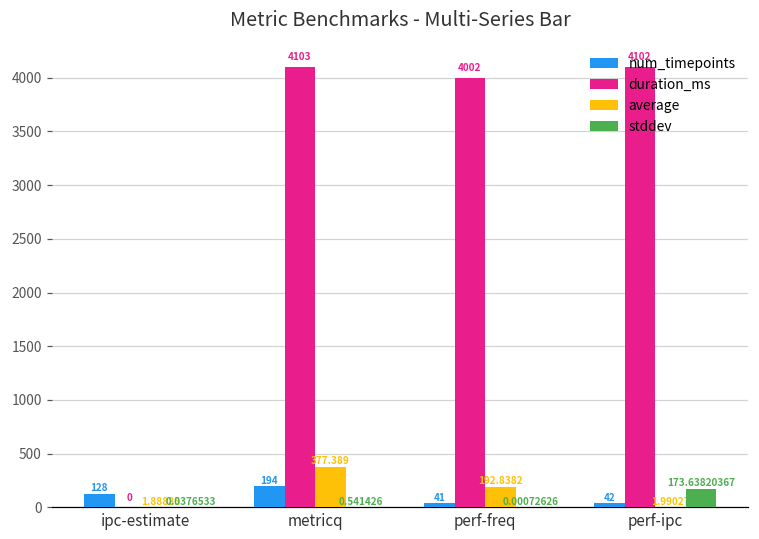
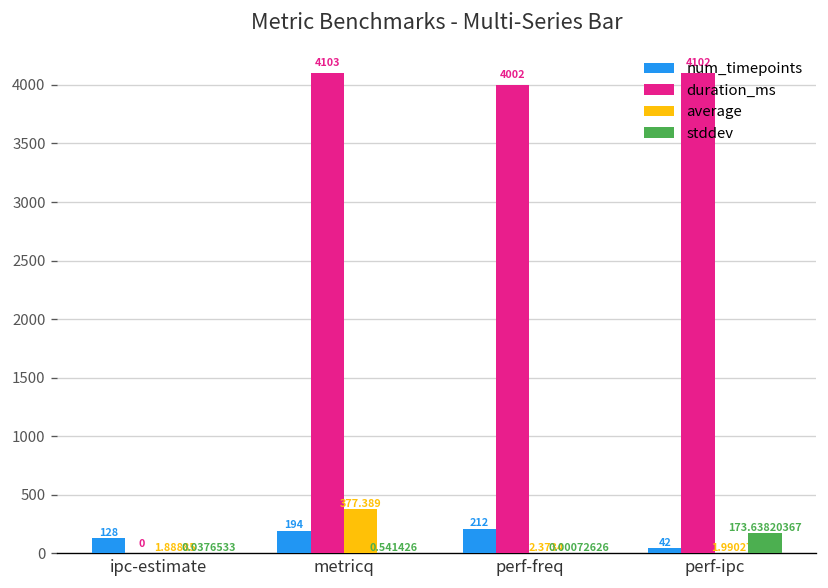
  {
    "num_timepoints": {
      "ipc-estimate": 128,
      "metricq": 194,
-     "perf-freq": 41,
+     "perf-freq": 212,
      "perf-ipc": 42
    },
    "duration_ms": {
      "ipc-estimate": 0,
      "metricq": 4103,
      "perf-freq": 4002,
      "perf-ipc": 4102
    },
    "average": {
      "metricq": 377.389,
-     "perf-freq": 192.8382,
+     "perf-freq": 2.3734,
      "perf-ipc": 1.99027
    },
    "stddev": {
      "metricq": 0.541426,
      "perf-ipc": 173.63820367
    }
  }
